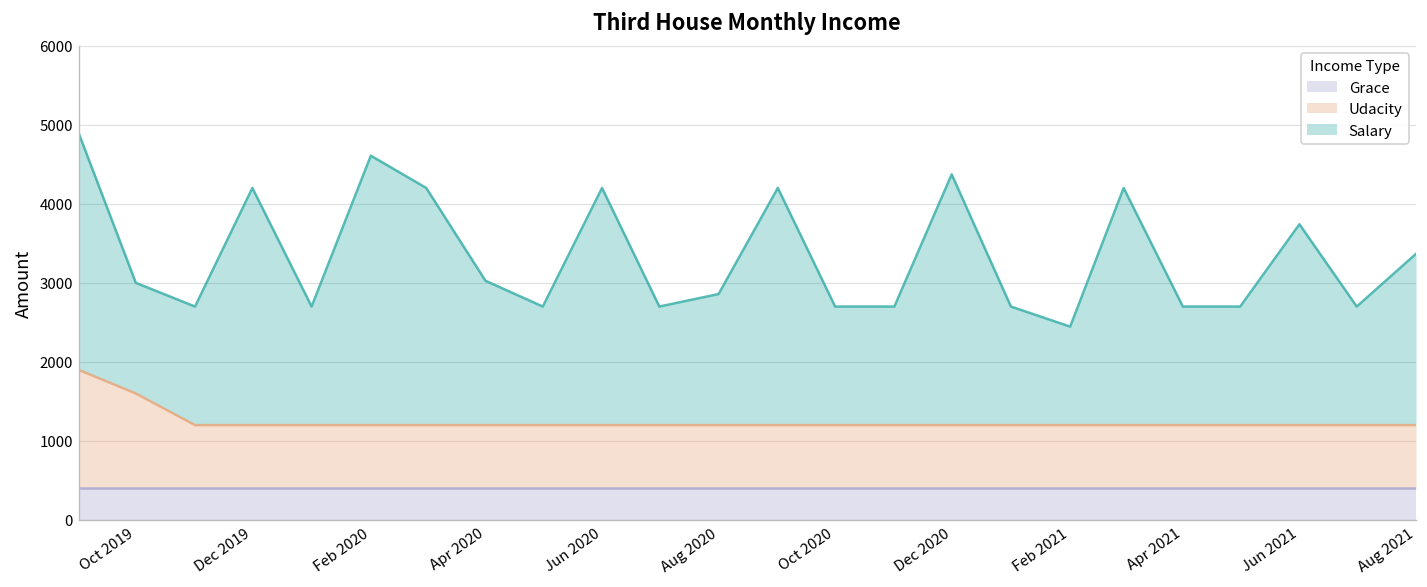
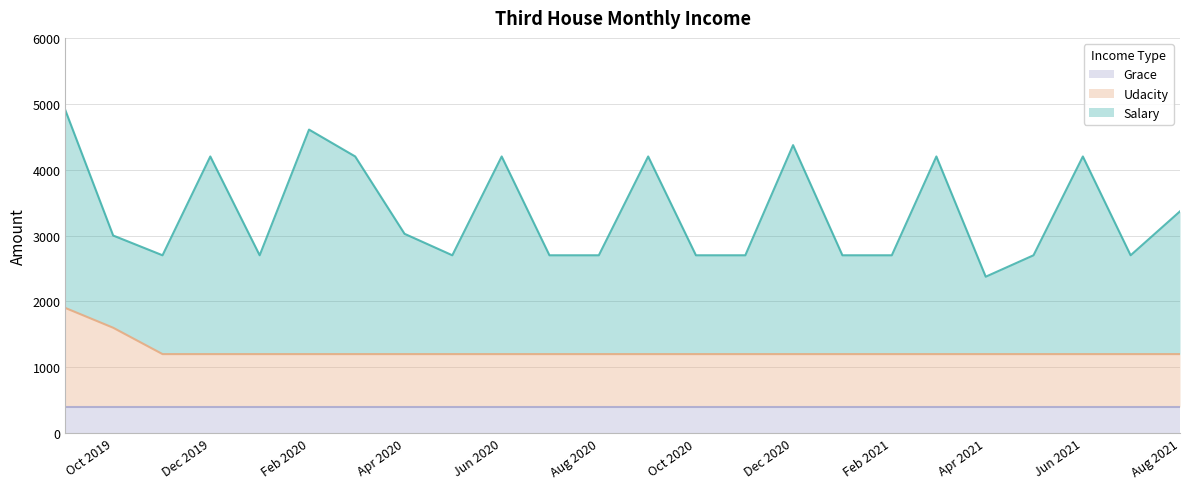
  {
    "Salary": {
      "Oct 2019": 1400,
      "Dec 2019": 3000,
      "Feb 2020": 3400,
      "Apr 2020": 1800,
      "Jun 2020": 3000,
-     "Aug 2020": 1700,
+     "Aug 2020": 1500,
      "Oct 2020": 1500,
      "Dec 2020": 3200,
-     "Feb 2021": 1200,
-     "Apr 2021": 1500,
-     "Jun 2021": 2500,
+     "Feb 2021": 1500,
+     "Apr 2021": 1200,
+     "Jun 2021": 3000,
      "Aug 2021": 2200
    }
  }
